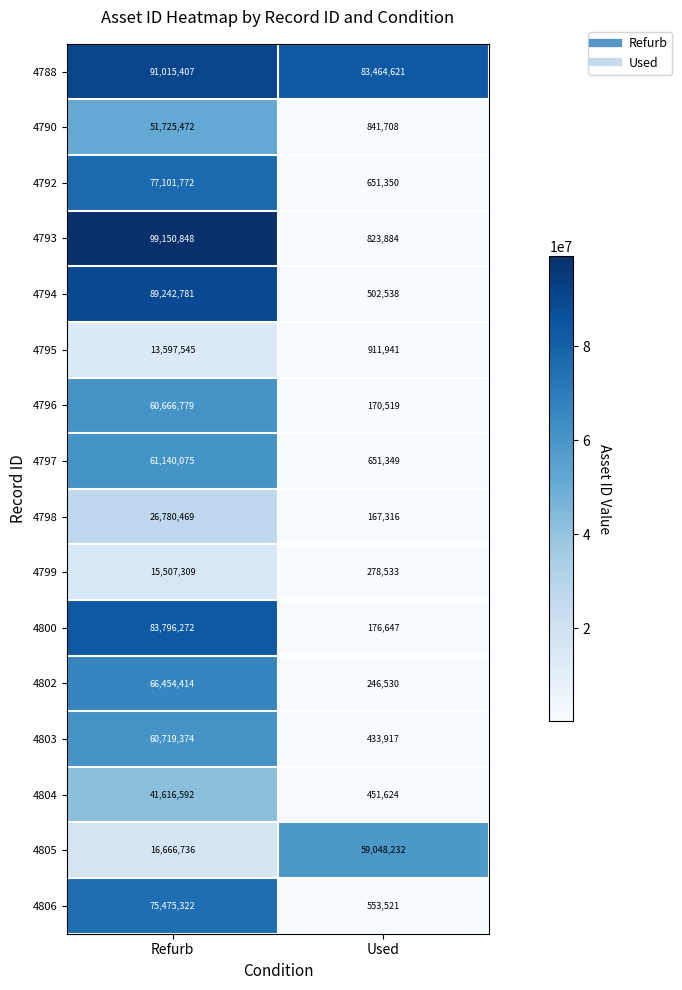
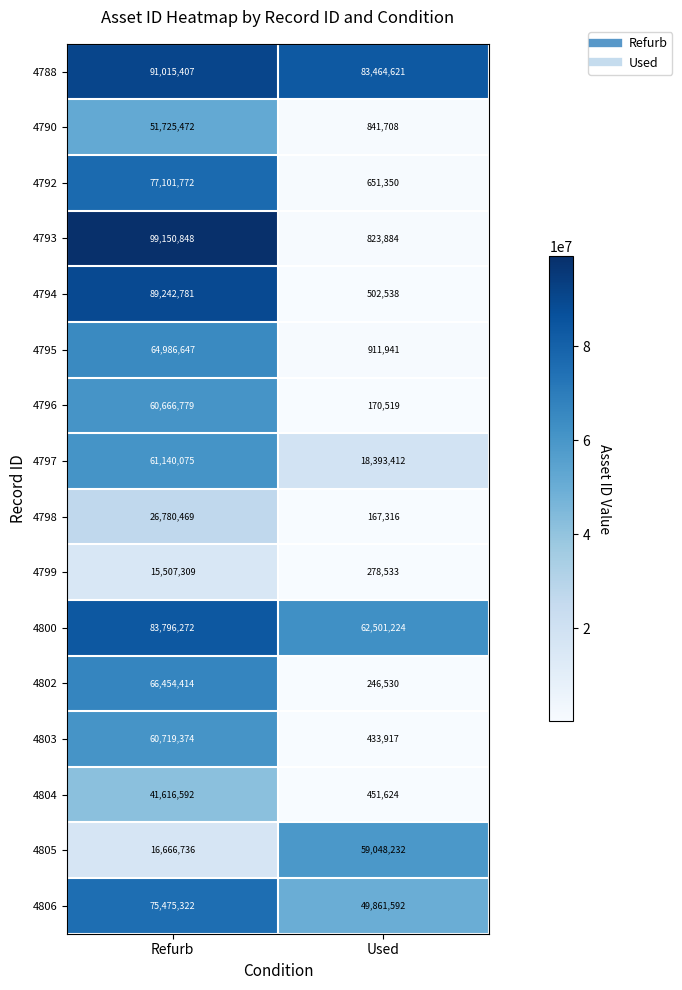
  {
    "4788": {
      "Refurb": "91,015,407",
      "Used": "83,464,621"
    },
    "4790": {
      "Refurb": "51,725,472",
      "Used": "841,708"
    },
    "4792": {
      "Refurb": "77,101,772",
      "Used": "651,350"
    },
    "4793": {
      "Refurb": "99,150,848",
      "Used": "823,884"
    },
    "4794": {
      "Refurb": "89,242,781",
      "Used": "502,538"
    },
    "4795": {
-     "Refurb": "13,597,545",
+     "Refurb": "64,986,647",
      "Used": "911,941"
    },
    "4796": {
      "Refurb": "60,666,779",
      "Used": "170,519"
    },
    "4797": {
      "Refurb": "61,140,075",
-     "Used": "651,349"
+     "Used": "18,393,412"
    },
    "4798": {
      "Refurb": "26,780,469",
      "Used": "167,316"
    },
    "4799": {
      "Refurb": "15,507,309",
      "Used": "278,533"
    },
    "4800": {
      "Refurb": "83,796,272",
-     "Used": "176,647"
+     "Used": "62,501,224"
    },
    "4802": {
      "Refurb": "66,454,414",
      "Used": "246,530"
    },
    "4803": {
      "Refurb": "60,719,374",
      "Used": "433,917"
    },
    "4804": {
      "Refurb": "41,616,592",
      "Used": "451,624"
    },
    "4805": {
      "Refurb": "16,666,736",
      "Used": "59,048,232"
    },
    "4806": {
      "Refurb": "75,475,322",
-     "Used": "553,521"
+     "Used": "49,861,592"
    }
  }
